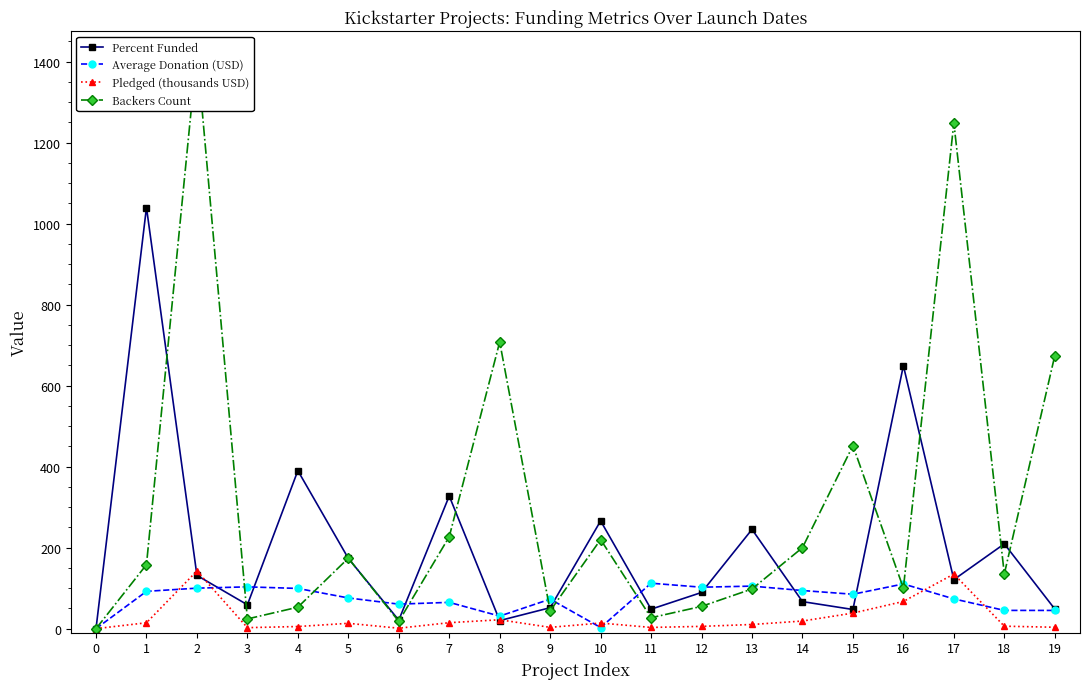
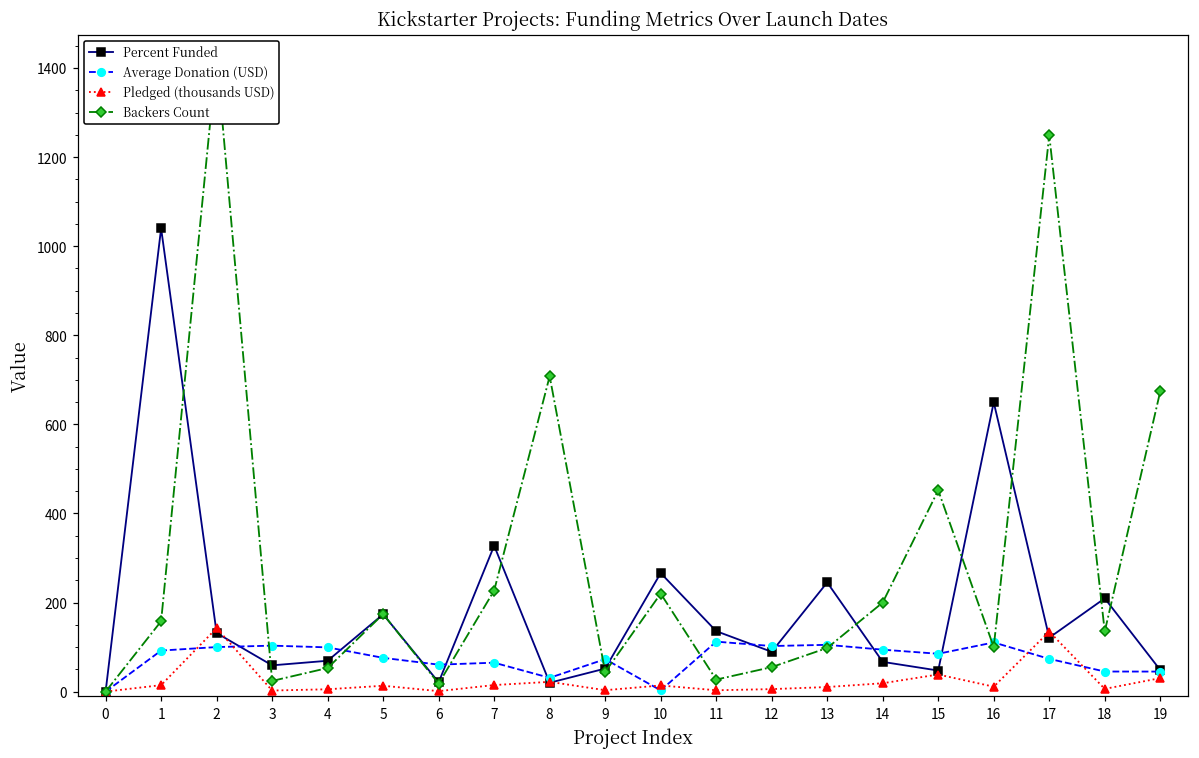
  {
    "Percent Funded": {
      "1": 1040,
      "2": 130,
      "3": 60,
-     "4": 390,
+     "4": 70,
      "7": 330,
      "9": 50,
      "10": 270,
-     "11": 50,
+     "11": 140,
      "12": 90,
      "13": 250,
      "14": 70,
      "15": 50,
      "16": 650,
      "17": 120,
      "18": 210
    },
    "Average Donation (USD)": {
      "1": 90,
      "2": 100,
      "3": 100,
      "4": 100,
      "5": 80,
      "6": 60,
      "7": 60,
      "8": 30,
      "9": 70,
      "10": 0,
      "11": 110,
      "12": 100,
      "13": 110,
      "14": 90,
      "15": 80,
      "16": 110,
      "17": 70,
      "18": 50
    },
    "Pledged (thousands USD)": {
      "1": 10,
      "2": 140,
      "3": 0,
      "4": 10,
      "5": 10,
      "6": 0,
      "7": 10,
      "9": 0,
      "10": 10,
      "11": 0,
      "12": 10,
      "13": 10,
      "14": 20,
      "15": 40,
-     "16": 70,
+     "16": 10,
      "17": 130,
      "18": 10,
-     "19": 0
+     "19": 30
    },
    "Backers Count": {
      "1": 160,
      "3": 20,
      "4": 50,
      "7": 230,
      "8": 710,
      "9": 40,
      "10": 220,
      "11": 30,
      "12": 60,
      "13": 100,
      "14": 200,
      "15": 450,
      "16": 100,
      "17": 1250,
      "18": 140,
      "19": 670
    }
  }
